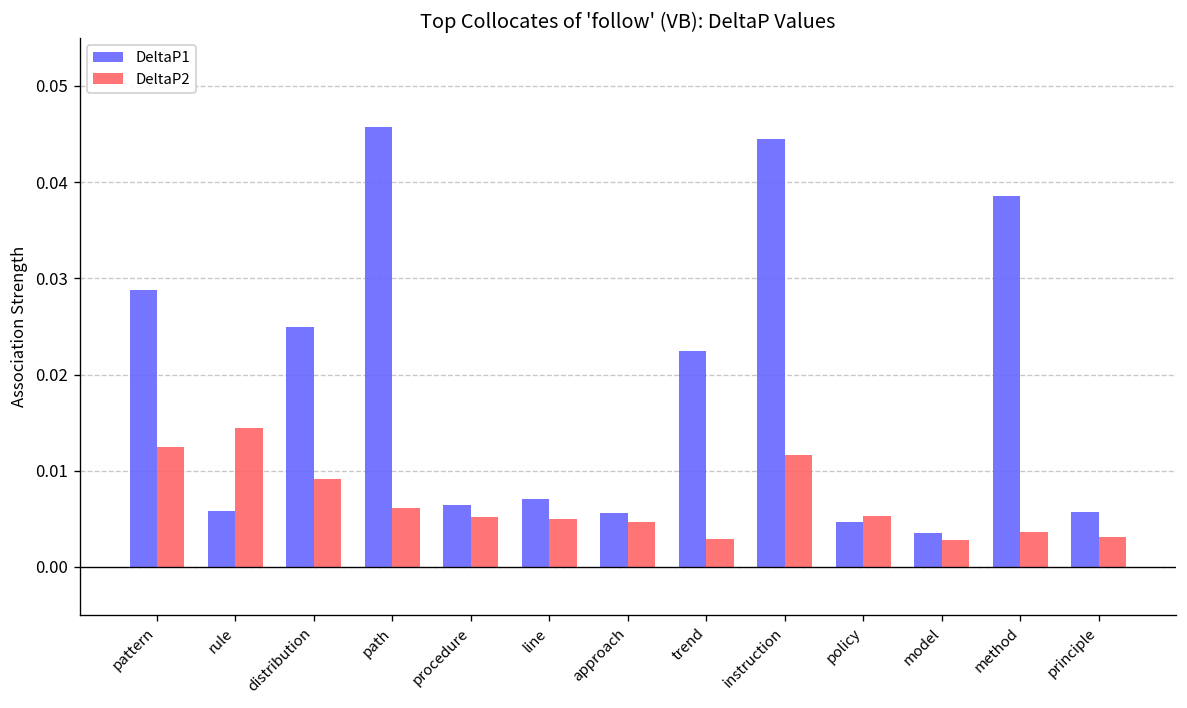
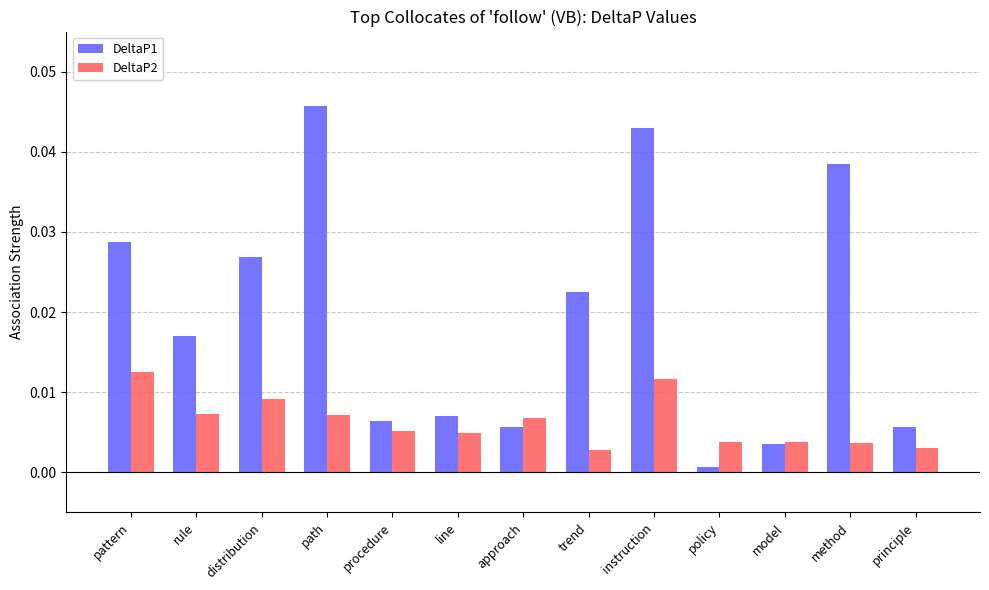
  {
    "DeltaP1": {
      "pattern": 0.029,
-     "rule": 0.006,
-     "distribution": 0.025,
+     "rule": 0.017,
+     "distribution": 0.027,
      "path": 0.046,
      "procedure": 0.006,
      "line": 0.007,
      "approach": 0.006,
      "trend": 0.022,
-     "instruction": 0.044,
-     "policy": 0.005,
+     "instruction": 0.043,
+     "policy": 0.001,
      "model": 0.004,
      "method": 0.039,
      "principle": 0.006
    },
    "DeltaP2": {
      "pattern": 0.012,
-     "rule": 0.014,
+     "rule": 0.007,
      "distribution": 0.009,
-     "path": 0.006,
+     "path": 0.007,
      "procedure": 0.005,
      "line": 0.005,
-     "approach": 0.005,
+     "approach": 0.007,
      "trend": 0.003,
      "instruction": 0.012,
-     "policy": 0.005,
-     "model": 0.003,
+     "policy": 0.004,
+     "model": 0.004,
      "method": 0.004,
      "principle": 0.003
    }
  }
